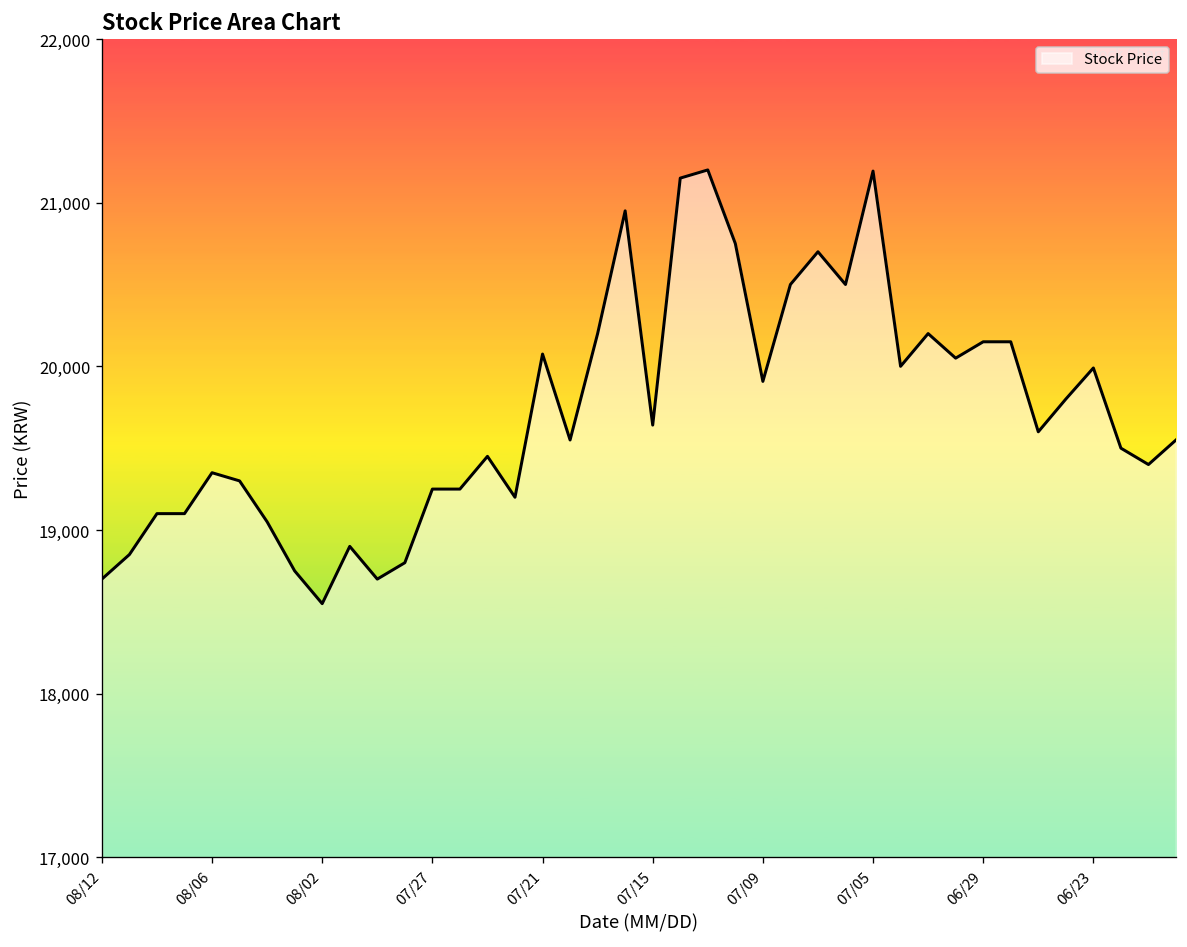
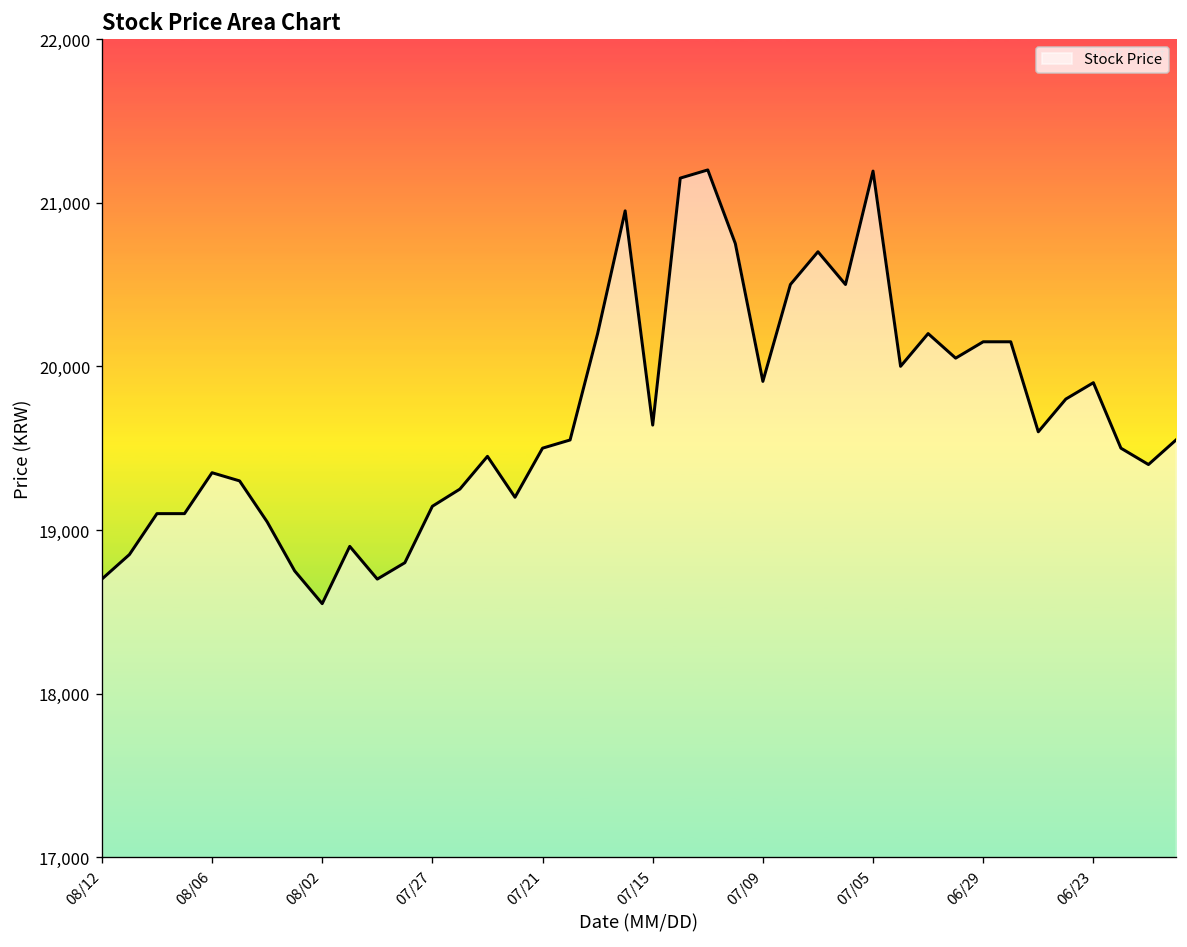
  {
    "08/12": "18,700",
    "08/06": "19,350",
    "08/02": "18,550",
-   "07/27": "19,250",
-   "07/21": "20,080",
+   "07/27": "19,150",
+   "07/21": "19,500",
    "07/15": "19,640",
    "07/09": "19,910",
    "07/05": "21,190",
    "06/29": "20,150",
-   "06/23": "19,990"
+   "06/23": "19,900"
  }
